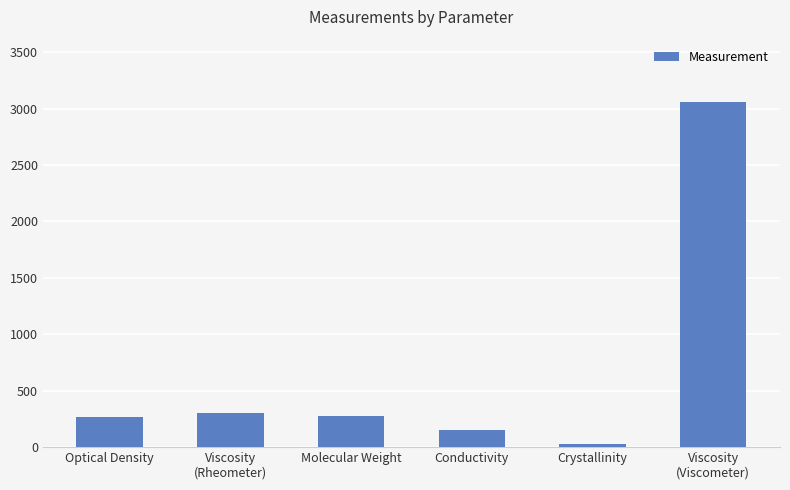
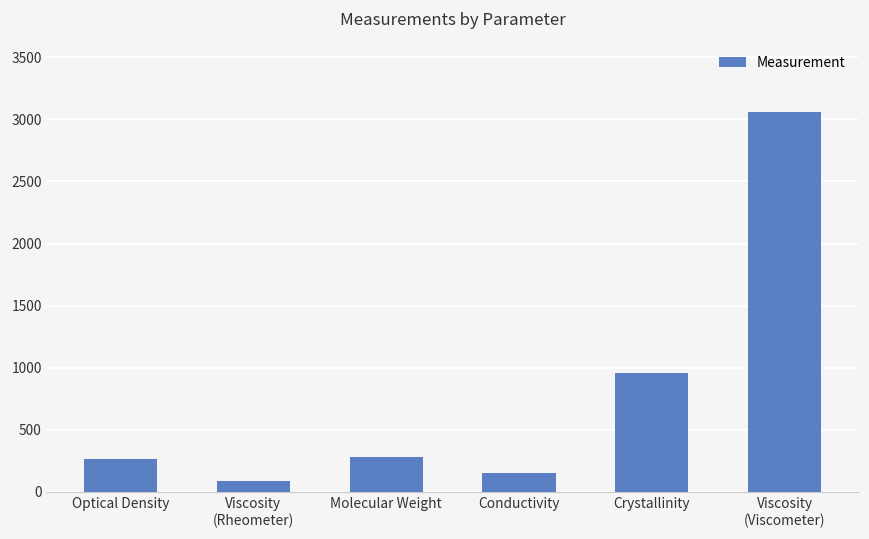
  {
    "Optical Density": 270,
-   "Viscosity (Rheometer)": 300,
+   "Viscosity (Rheometer)": 90,
    "Molecular Weight": 280,
    "Conductivity": 150,
-   "Crystallinity": 30,
+   "Crystallinity": 960,
    "Viscosity (Viscometer)": 3060
  }
